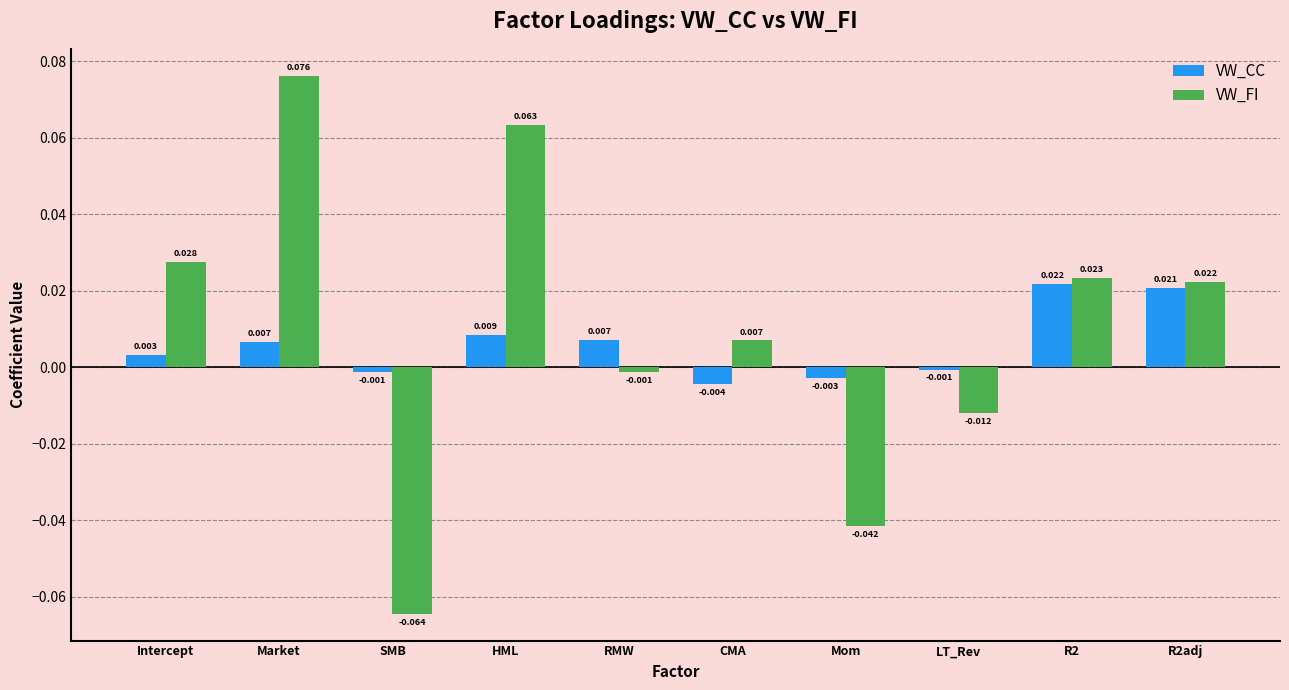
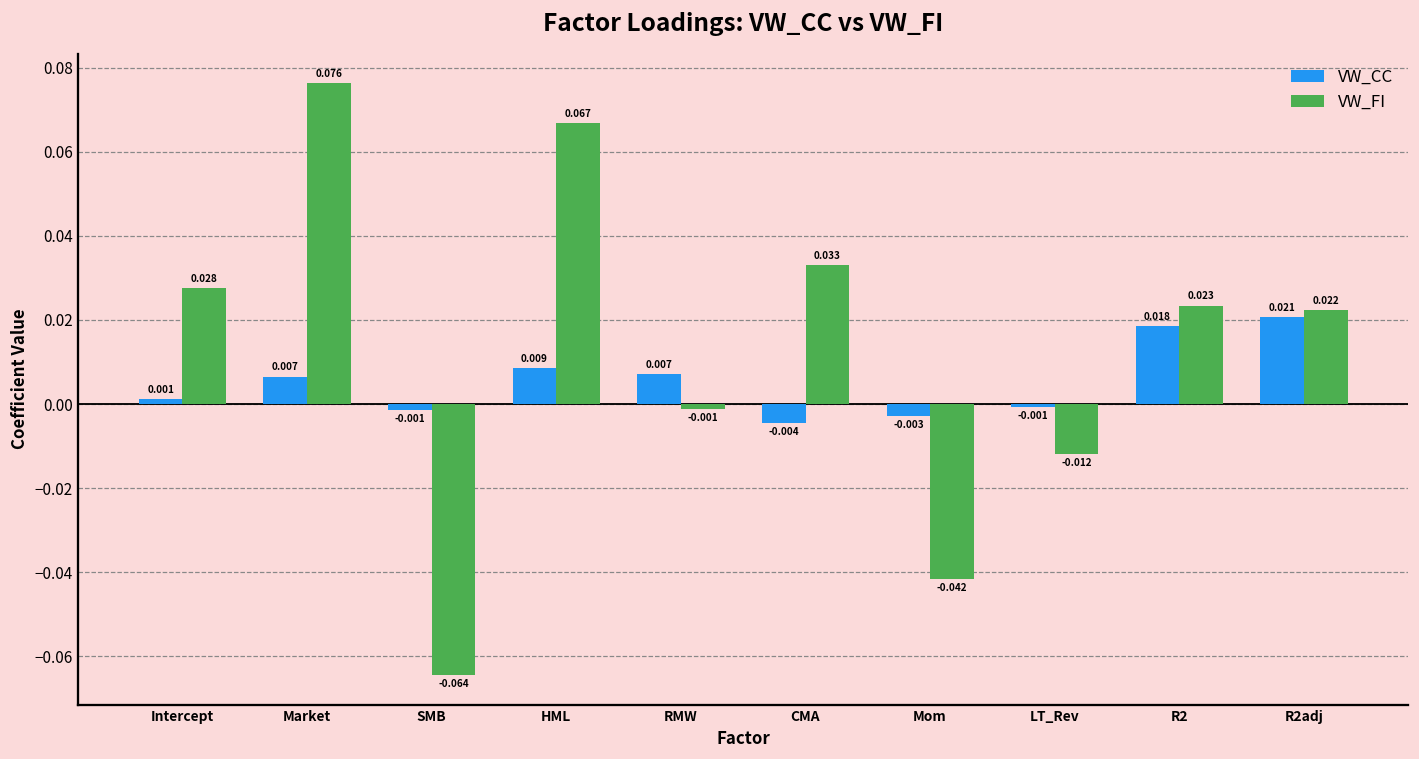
  {
    "VW_CC": {
-     "Intercept": 0.003,
+     "Intercept": 0.001,
      "Market": 0.007,
      "SMB": -0.001,
      "HML": 0.009,
      "RMW": 0.007,
      "CMA": -0.004,
      "Mom": -0.003,
      "LT_Rev": -0.001,
-     "R2": 0.022,
+     "R2": 0.018,
      "R2adj": 0.021
    },
    "VW_FI": {
      "Intercept": 0.028,
      "Market": 0.076,
      "SMB": -0.064,
-     "HML": 0.063,
+     "HML": 0.067,
      "RMW": -0.001,
-     "CMA": 0.007,
+     "CMA": 0.033,
      "Mom": -0.042,
      "LT_Rev": -0.012,
      "R2": 0.023,
      "R2adj": 0.022
    }
  }
